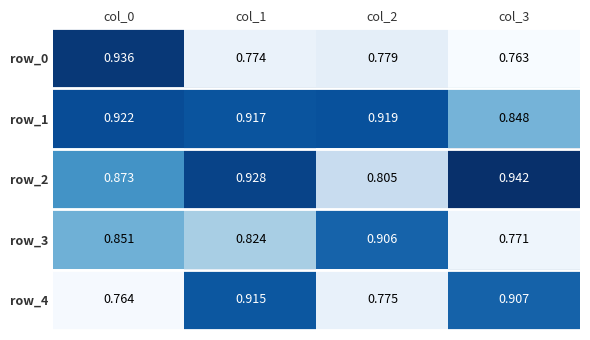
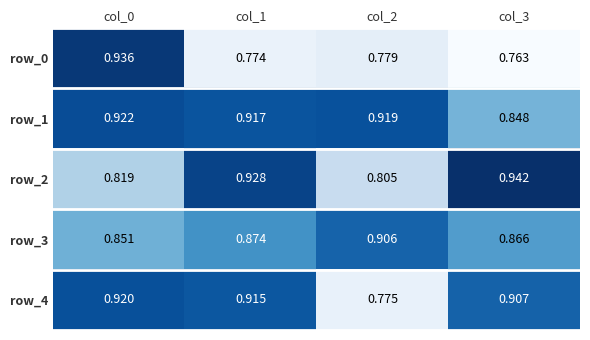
  {
    "row_0": {
      "col_0": 0.936,
      "col_1": 0.774,
      "col_2": 0.779,
      "col_3": 0.763
    },
    "row_1": {
      "col_0": 0.922,
      "col_1": 0.917,
      "col_2": 0.919,
      "col_3": 0.848
    },
    "row_2": {
-     "col_0": 0.873,
+     "col_0": 0.819,
      "col_1": 0.928,
      "col_2": 0.805,
      "col_3": 0.942
    },
    "row_3": {
      "col_0": 0.851,
-     "col_1": 0.824,
+     "col_1": 0.874,
      "col_2": 0.906,
-     "col_3": 0.771
+     "col_3": 0.866
    },
    "row_4": {
-     "col_0": 0.764,
+     "col_0": 0.920,
      "col_1": 0.915,
      "col_2": 0.775,
      "col_3": 0.907
    }
  }
